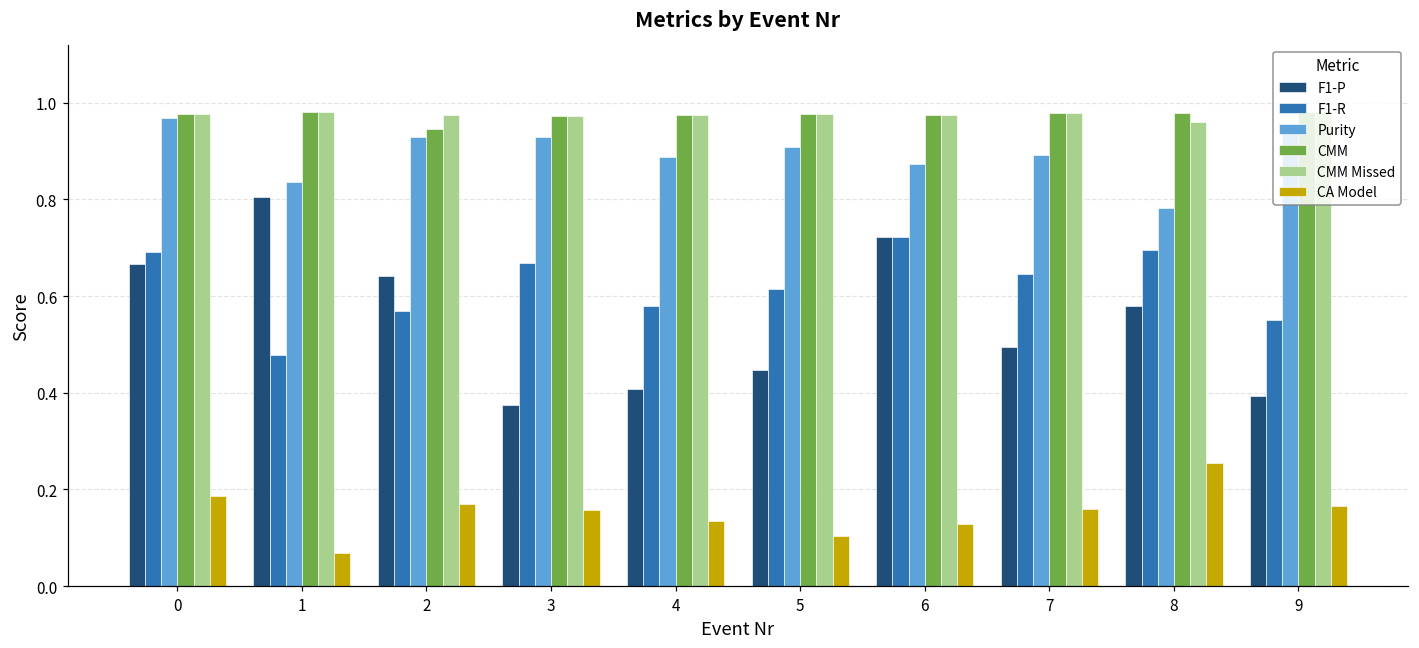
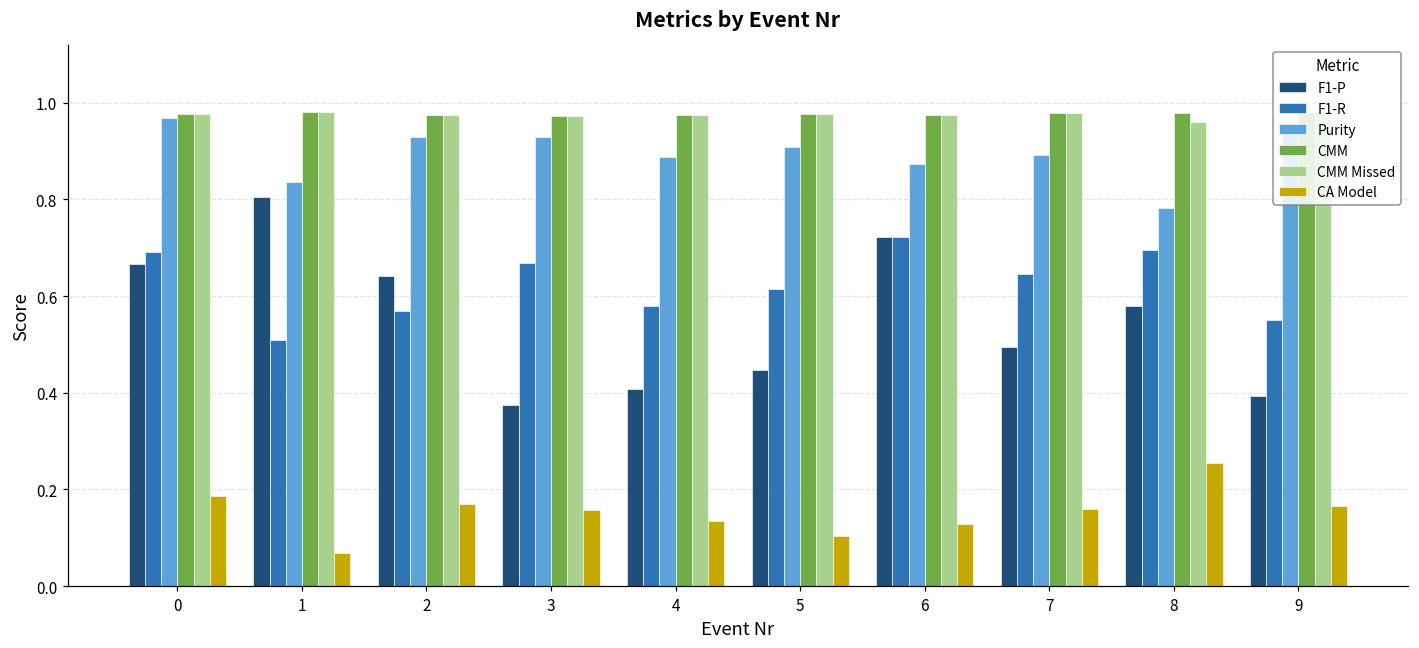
  {
    "F1-P": {
      "0": 0.67,
      "1": 0.81,
      "2": 0.64,
      "3": 0.38,
      "4": 0.41,
      "5": 0.45,
      "6": 0.72,
      "7": 0.49,
      "8": 0.58,
      "9": 0.39
    },
    "F1-R": {
      "0": 0.69,
-     "1": 0.48,
+     "1": 0.51,
      "2": 0.57,
      "3": 0.67,
      "4": 0.58,
      "5": 0.61,
      "6": 0.72,
      "7": 0.65,
      "8": 0.70,
      "9": 0.55
    },
    "Purity": {
      "0": 0.97,
      "1": 0.84,
      "2": 0.93,
      "3": 0.93,
      "4": 0.89,
      "5": 0.91,
      "6": 0.87,
      "7": 0.89,
      "8": 0.78
    },
    "CMM": {
      "0": 0.98,
      "1": 0.98,
-     "2": 0.95,
+     "2": 0.97,
      "3": 0.97,
      "4": 0.97,
      "5": 0.98,
      "6": 0.98,
      "7": 0.98,
      "8": 0.98
    },
    "CMM Missed": {
      "0": 0.98,
      "1": 0.98,
      "2": 0.97,
      "3": 0.97,
      "4": 0.97,
      "5": 0.98,
      "6": 0.98,
      "7": 0.98,
      "8": 0.96
    },
    "CA Model": {
      "0": 0.19,
      "1": 0.07,
      "2": 0.17,
      "3": 0.16,
      "4": 0.14,
      "5": 0.10,
      "6": 0.13,
      "7": 0.16,
      "8": 0.25,
      "9": 0.17
    }
  }
